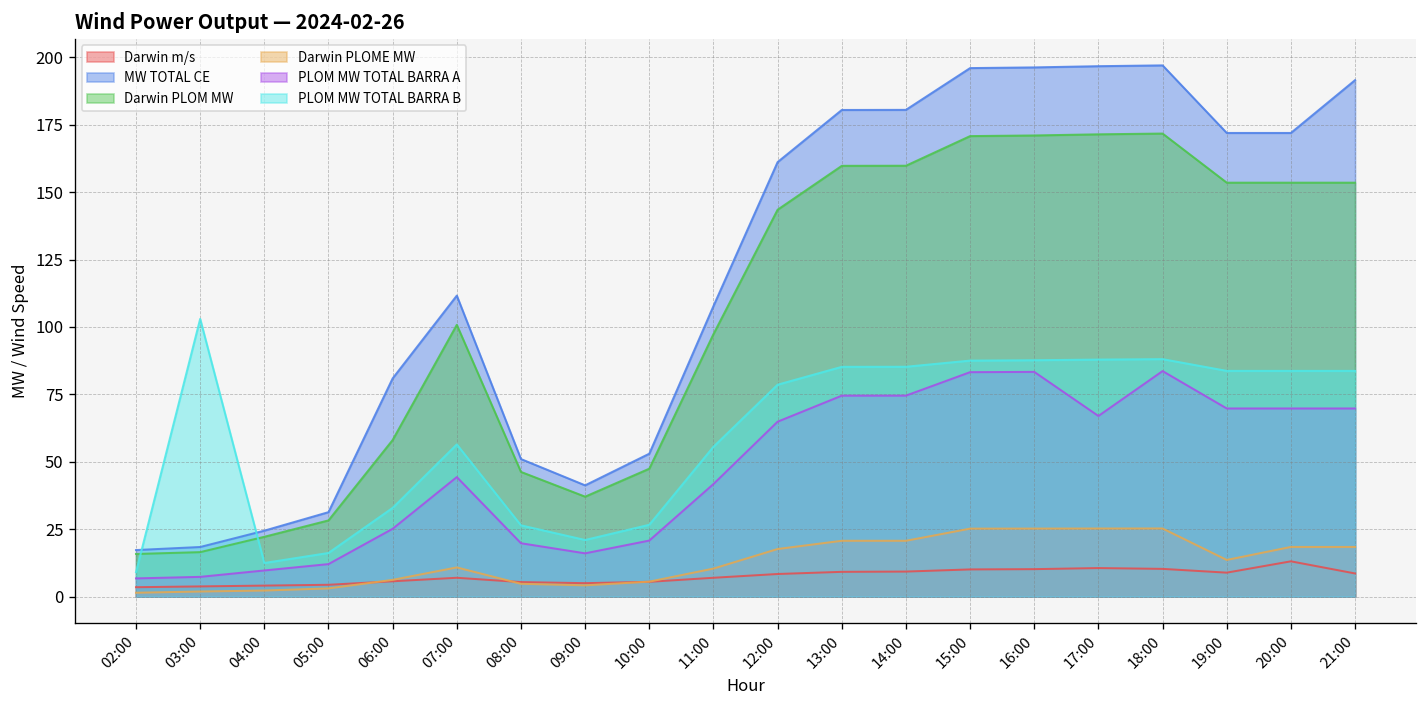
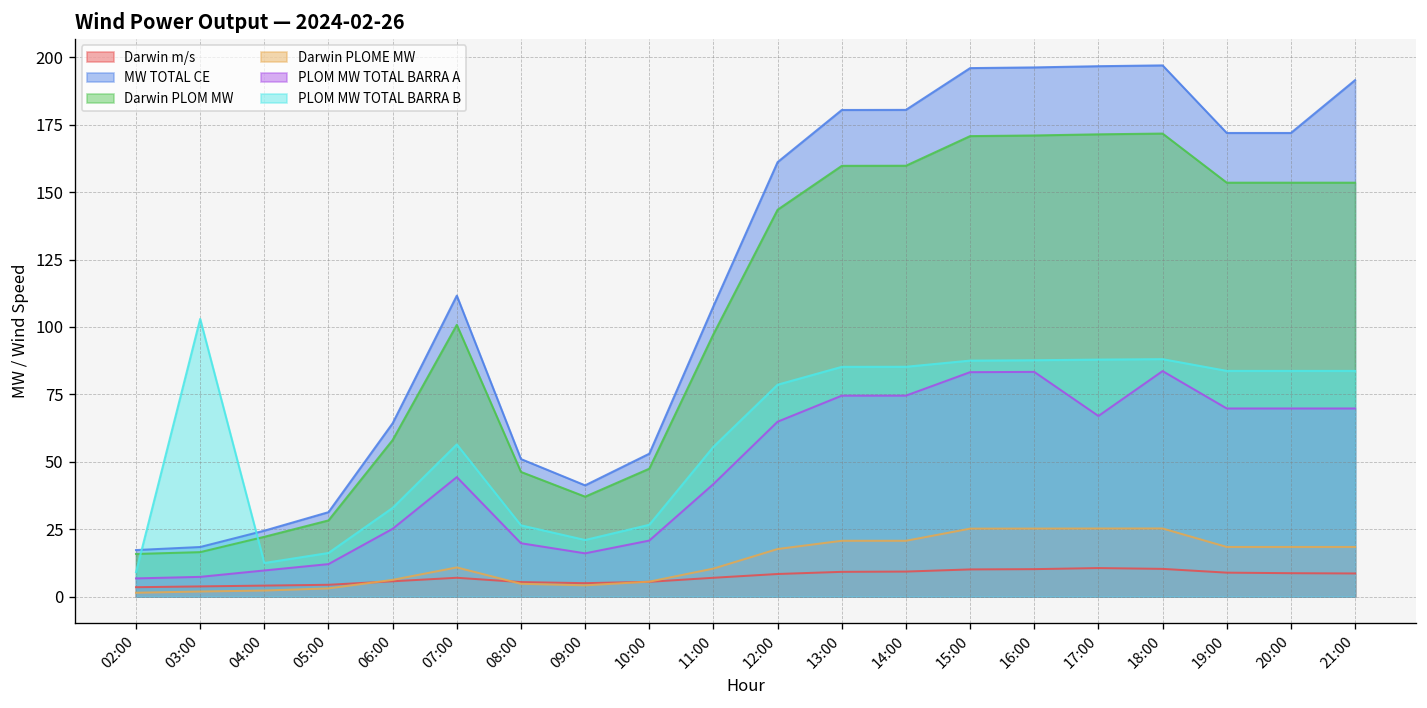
  {
    "Darwin m/s": {
      "02:00": 4,
      "03:00": 4,
      "04:00": 4,
      "05:00": 4,
      "07:00": 7,
      "11:00": 7,
      "12:00": 8,
      "13:00": 9,
      "14:00": 9,
      "15:00": 10,
      "16:00": 10,
      "17:00": 11,
      "18:00": 10,
      "19:00": 9,
-     "20:00": 13,
+     "20:00": 9,
      "21:00": 9
    },
    "MW TOTAL CE": {
      "02:00": 17,
      "03:00": 18,
      "04:00": 24,
      "05:00": 31,
-     "06:00": 81,
+     "06:00": 64,
      "07:00": 112,
      "08:00": 51,
      "09:00": 41,
      "10:00": 53,
      "11:00": 108,
      "12:00": 161,
      "13:00": 180,
      "14:00": 181,
      "15:00": 196,
      "16:00": 196,
      "17:00": 197,
      "18:00": 197,
      "19:00": 172,
      "20:00": 172,
      "21:00": 192
    },
    "Darwin PLOM MW": {
      "02:00": 16,
      "03:00": 17,
      "04:00": 22,
      "05:00": 28,
      "06:00": 58,
      "07:00": 101,
      "08:00": 46,
      "09:00": 37,
      "10:00": 47,
      "11:00": 97,
      "12:00": 143,
      "13:00": 160,
      "14:00": 160,
      "15:00": 171,
      "16:00": 171,
      "17:00": 171,
      "18:00": 172,
      "19:00": 154,
      "20:00": 154,
      "21:00": 154
    },
    "Darwin PLOME MW": {
      "02:00": 1,
      "03:00": 2,
      "04:00": 2,
      "05:00": 3,
      "07:00": 11,
      "11:00": 10,
      "12:00": 18,
      "13:00": 21,
      "14:00": 21,
      "15:00": 25,
      "16:00": 25,
      "17:00": 25,
      "18:00": 25,
-     "19:00": 14,
+     "19:00": 18,
      "20:00": 18,
      "21:00": 18
    },
    "PLOM MW TOTAL BARRA A": {
      "02:00": 7,
      "03:00": 7,
      "04:00": 10,
      "05:00": 12,
      "06:00": 25,
      "07:00": 44,
      "08:00": 20,
      "09:00": 16,
      "10:00": 21,
      "11:00": 42,
      "12:00": 65,
      "13:00": 75,
      "14:00": 75,
      "15:00": 83,
      "16:00": 83,
      "17:00": 67,
      "18:00": 84,
      "19:00": 70,
      "20:00": 70,
      "21:00": 70
    },
    "PLOM MW TOTAL BARRA B": {
      "02:00": 9,
      "03:00": 103,
      "04:00": 12,
      "05:00": 16,
      "06:00": 33,
      "07:00": 56,
      "08:00": 26,
      "09:00": 21,
      "10:00": 27,
      "11:00": 56,
      "12:00": 79,
      "13:00": 85,
      "14:00": 85,
      "15:00": 88,
      "16:00": 88,
      "17:00": 88,
      "18:00": 88,
      "19:00": 84,
      "20:00": 84,
      "21:00": 84
    }
  }
